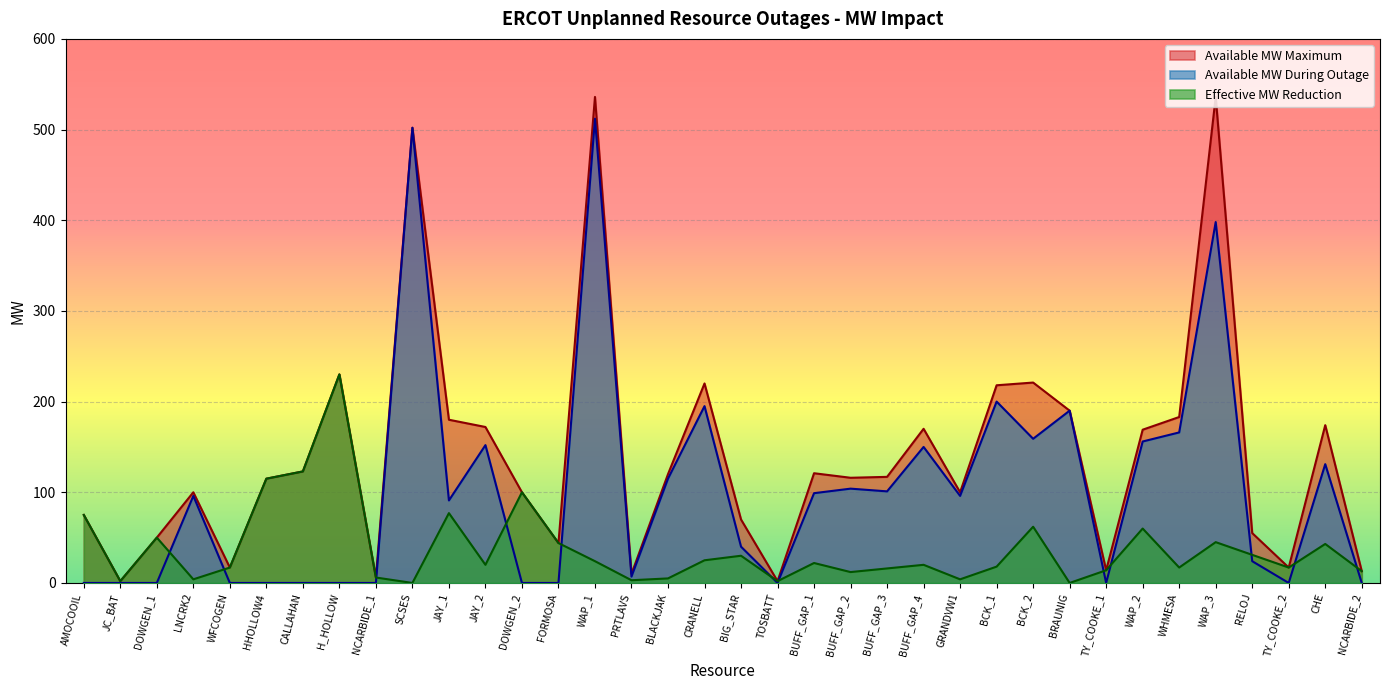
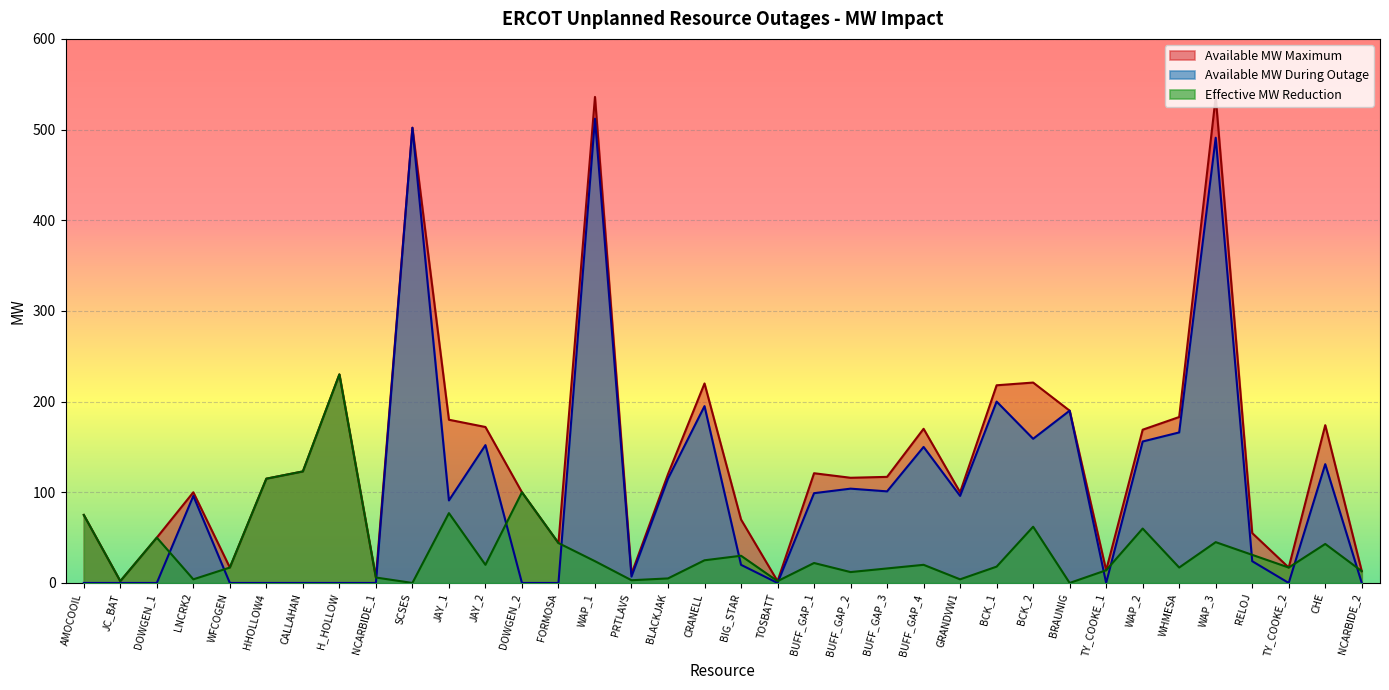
  {
    "Available MW Maximum": {
      "LNCRK2": 100,
      "JAY_1": 180,
      "JAY_2": 170,
      "WAP_1": 540,
      "PRTLAVS": 10,
      "BLACKJAK": 120,
      "CRANELL": 220,
      "BIG_STAR": 70,
      "BUFF_GAP_1": 120,
      "BUFF_GAP_2": 120,
      "BUFF_GAP_3": 120,
      "BUFF_GAP_4": 170,
      "GRANDVW1": 100,
      "BCK_1": 220,
      "BCK_2": 220,
      "WAP_2": 170,
      "WHMESA": 180,
      "RELOJ": 60,
      "CHE": 170
    },
    "Available MW During Outage": {
      "AMOCOOIL": 0,
      "DOWGEN_1": 0,
      "LNCRK2": 100,
      "WFCOGEN": 0,
      "HHOLLOW4": 0,
      "CALLAHAN": 0,
      "H_HOLLOW": 0,
      "NCARBIDE_1": 0,
      "JAY_1": 90,
      "JAY_2": 150,
      "DOWGEN_2": 0,
      "FORMOSA": 0,
      "WAP_1": 510,
      "PRTLAVS": 10,
      "BLACKJAK": 120,
      "CRANELL": 200,
-     "BIG_STAR": 40,
+     "BIG_STAR": 20,
      "BUFF_GAP_1": 100,
      "BUFF_GAP_2": 100,
      "BUFF_GAP_3": 100,
      "BUFF_GAP_4": 150,
      "GRANDVW1": 100,
      "BCK_1": 200,
      "BCK_2": 160,
      "TY_COOKE_1": 0,
      "WAP_2": 160,
      "WHMESA": 170,
-     "WAP_3": 400,
+     "WAP_3": 490,
      "RELOJ": 20,
      "TY_COOKE_2": 0,
      "CHE": 130,
      "NCARBIDE_2": 0
    },
    "Effective MW Reduction": {
      "LNCRK2": 0,
      "SCSES": 0,
      "JAY_1": 80,
      "JAY_2": 20,
      "WAP_1": 20,
      "PRTLAVS": 0,
      "BLACKJAK": 10,
      "CRANELL": 30,
      "BIG_STAR": 30,
      "BUFF_GAP_1": 20,
      "BUFF_GAP_2": 10,
      "BUFF_GAP_3": 20,
      "BUFF_GAP_4": 20,
      "GRANDVW1": 0,
      "BCK_1": 20,
      "BCK_2": 60,
      "BRAUNIG": 0,
      "WAP_2": 60,
      "WHMESA": 20,
      "WAP_3": 50,
      "RELOJ": 30,
      "CHE": 40
    }
  }
